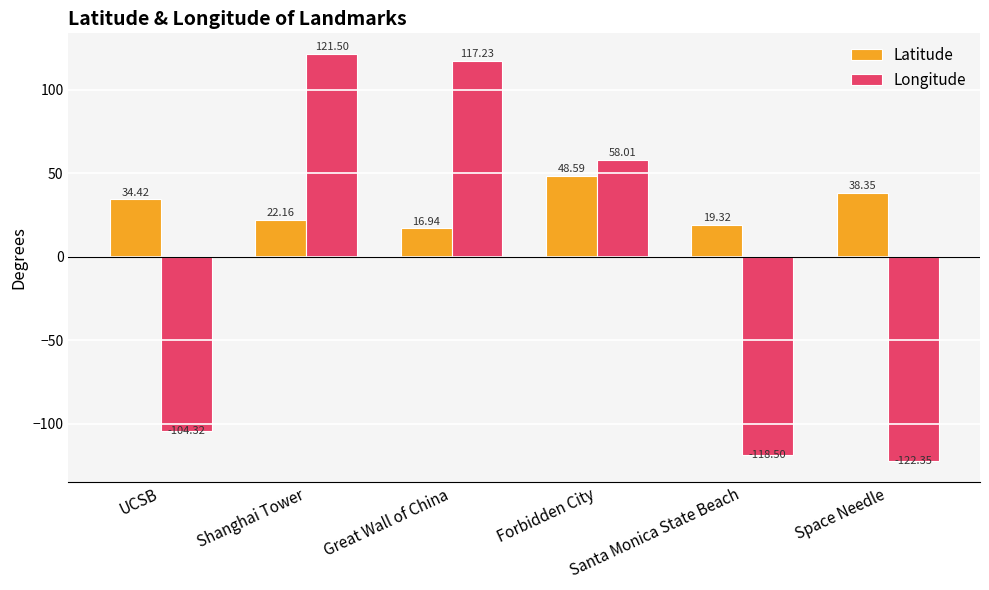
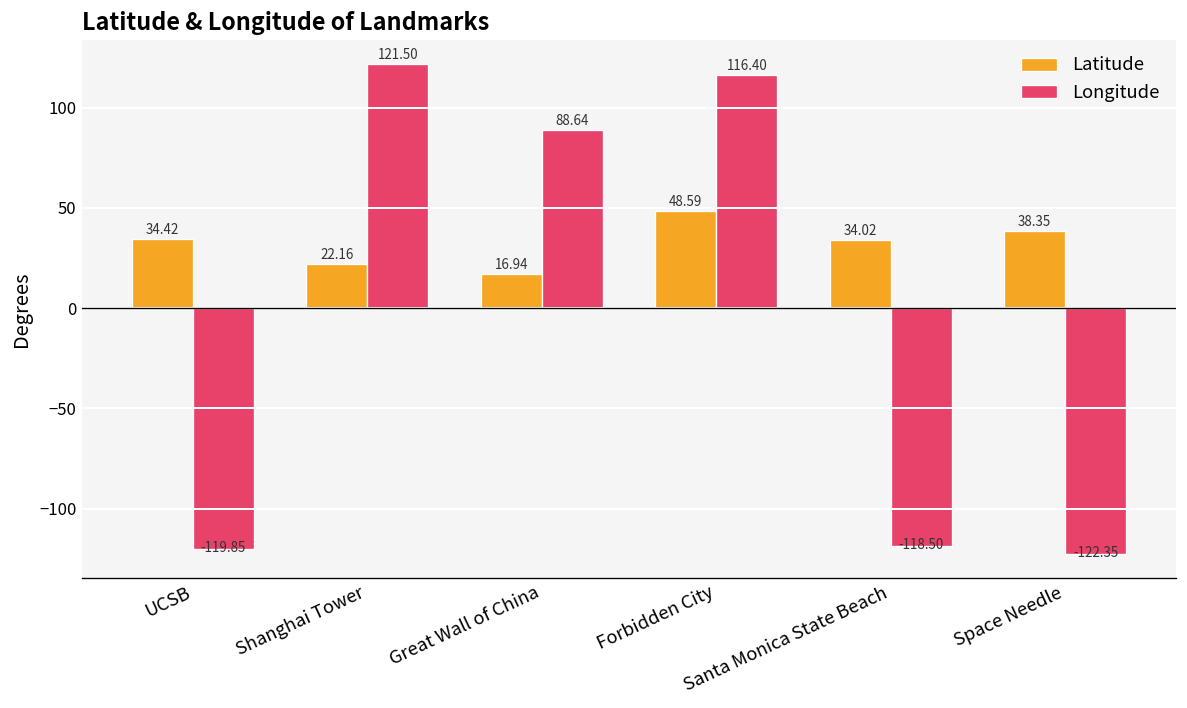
  {
    "Latitude": {
      "UCSB": 34.42,
      "Shanghai Tower": 22.16,
      "Great Wall of China": 16.94,
      "Forbidden City": 48.59,
-     "Santa Monica State Beach": 19.32,
+     "Santa Monica State Beach": 34.02,
      "Space Needle": 38.35
    },
    "Longitude": {
-     "UCSB": -104.32,
+     "UCSB": -119.85,
      "Shanghai Tower": 121.50,
-     "Great Wall of China": 117.23,
-     "Forbidden City": 58.01,
+     "Great Wall of China": 88.64,
+     "Forbidden City": 116.40,
      "Santa Monica State Beach": -118.50,
      "Space Needle": -122.35
    }
  }
